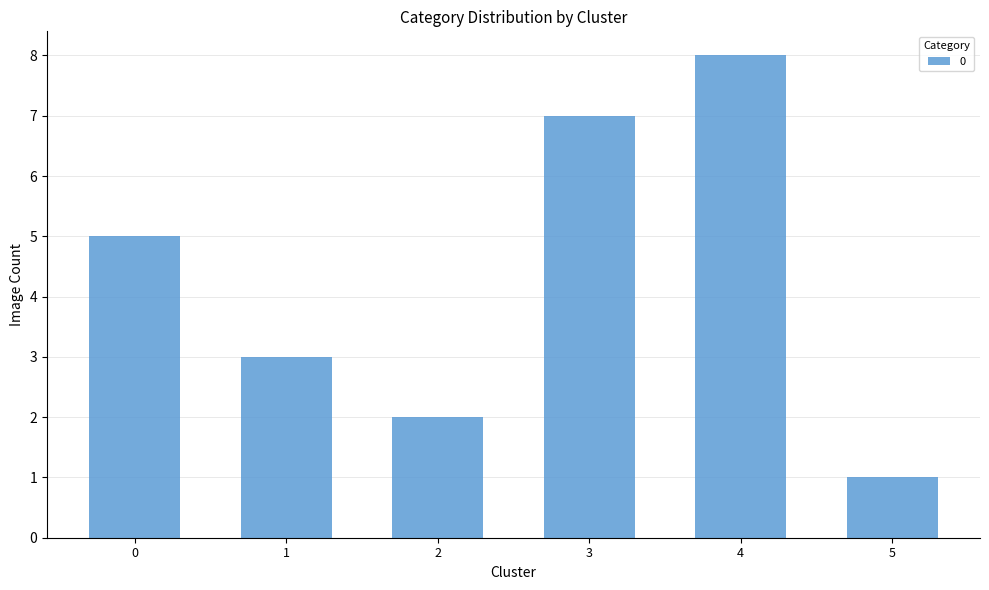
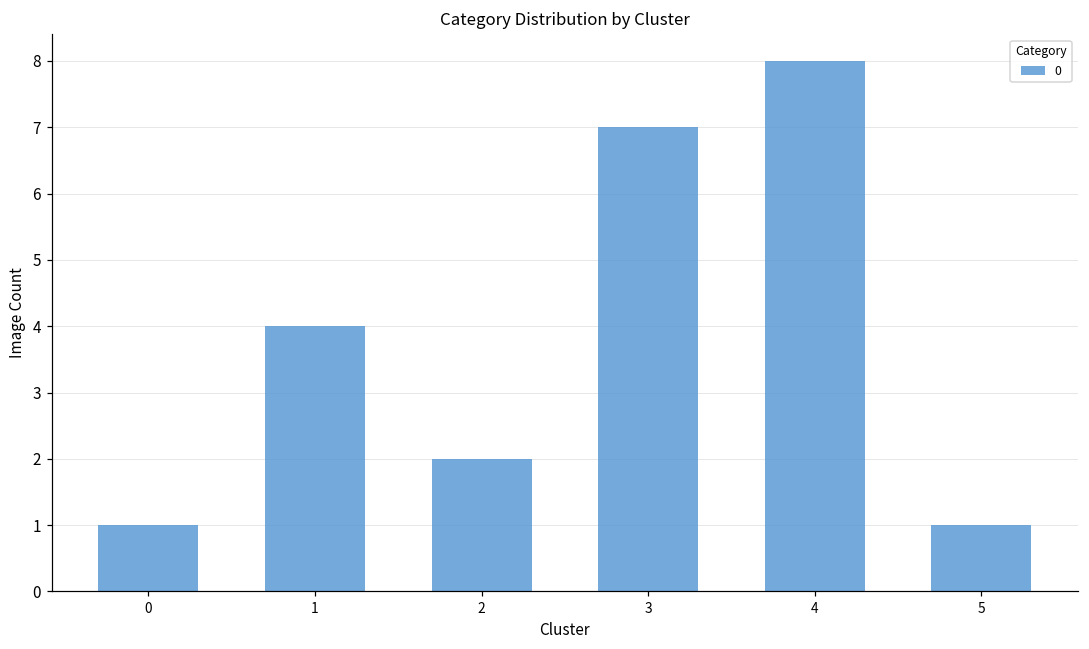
  {
-   "0": 5,
-   "1": 3,
+   "0": 1,
+   "1": 4,
    "2": 2,
    "3": 7,
    "4": 8,
    "5": 1
  }
